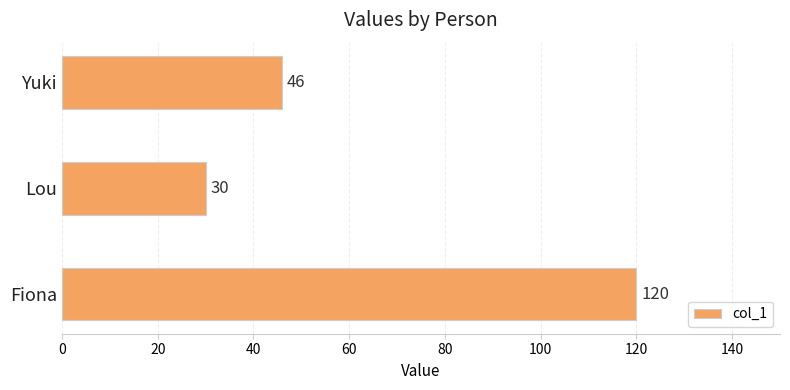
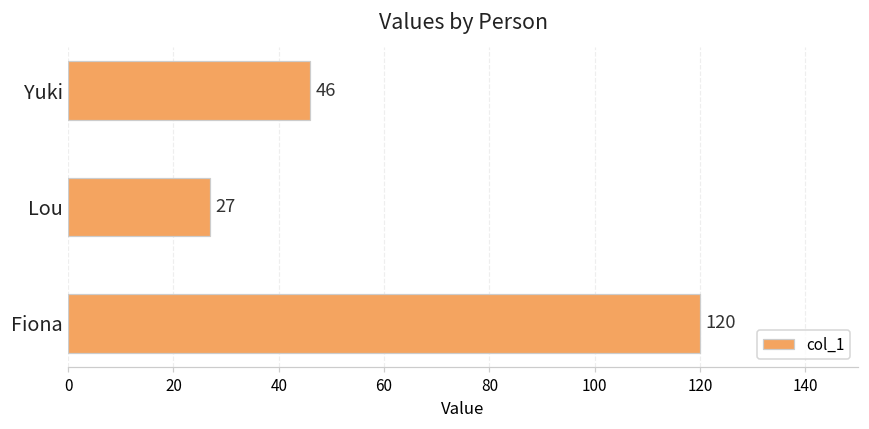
  {
    "Yuki": 46,
-   "Lou": 30,
+   "Lou": 27,
    "Fiona": 120
  }
